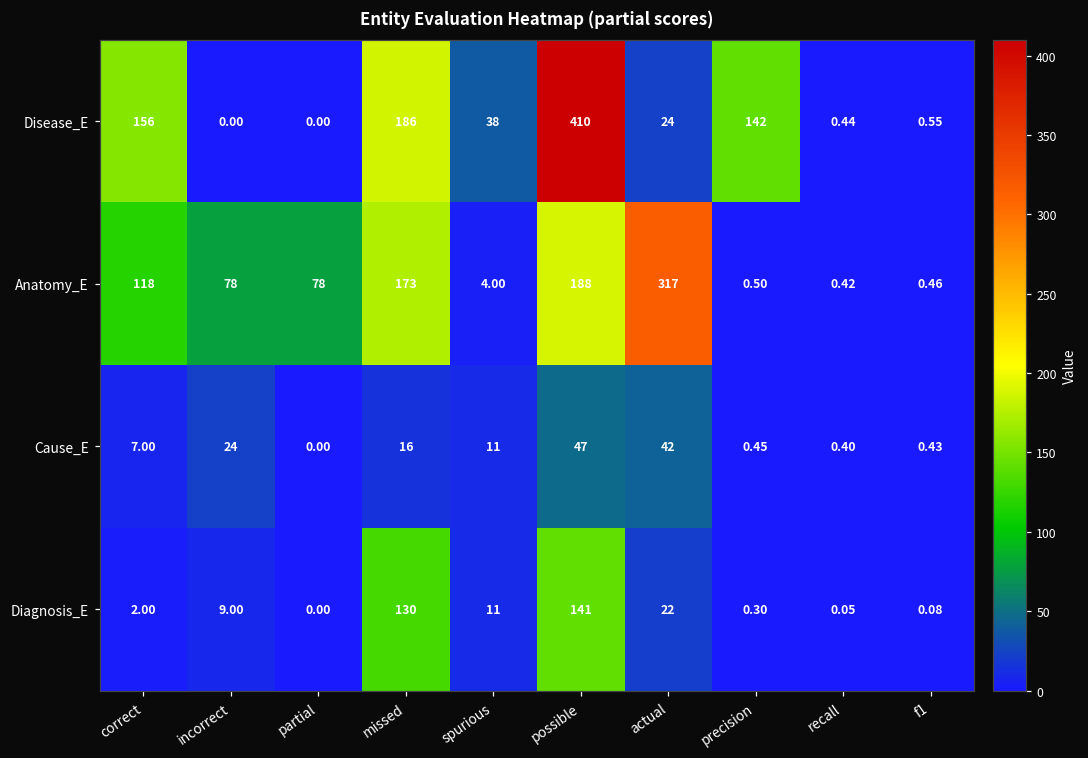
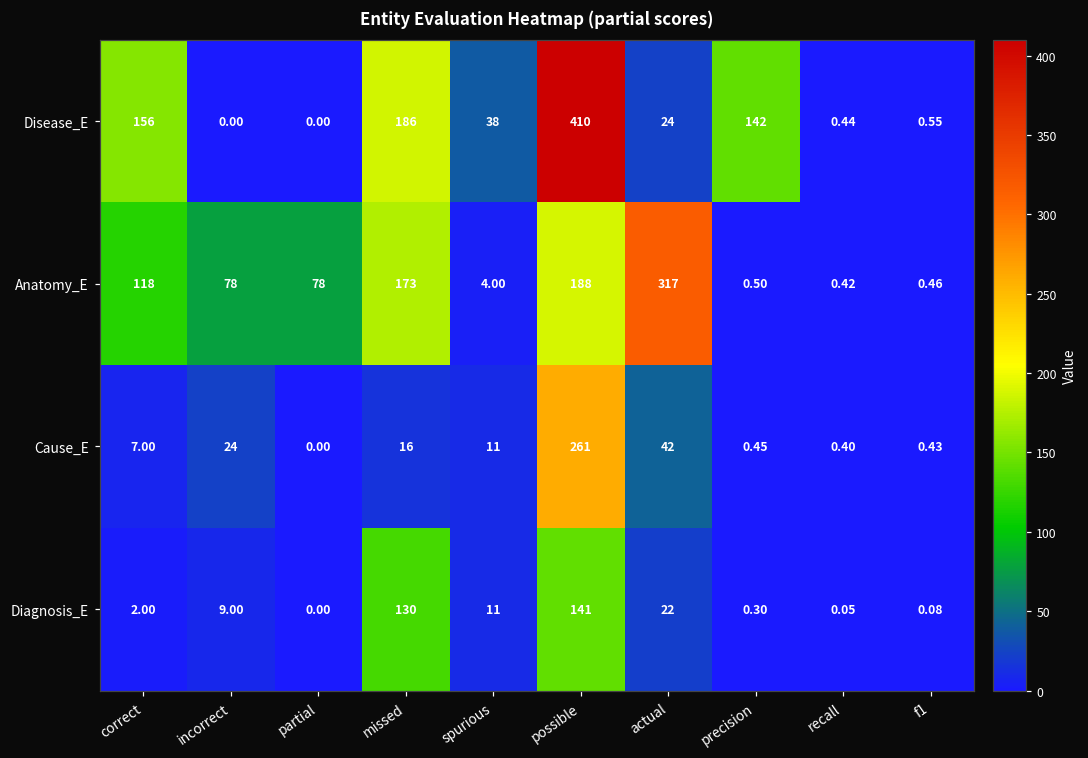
  {
    "Disease_E": {
      "correct": 156,
      "incorrect": 0.00,
      "partial": 0.00,
      "missed": 186,
      "spurious": 38,
      "possible": 410,
      "actual": 24,
      "precision": 142,
      "recall": 0.44,
      "f1": 0.55
    },
    "Anatomy_E": {
      "correct": 118,
      "incorrect": 78,
      "partial": 78,
      "missed": 173,
      "spurious": 4.00,
      "possible": 188,
      "actual": 317,
      "precision": 0.50,
      "recall": 0.42,
      "f1": 0.46
    },
    "Cause_E": {
      "correct": 7.00,
      "incorrect": 24,
      "partial": 0.00,
      "missed": 16,
      "spurious": 11,
-     "possible": 47,
+     "possible": 261,
      "actual": 42,
      "precision": 0.45,
      "recall": 0.40,
      "f1": 0.43
    },
    "Diagnosis_E": {
      "correct": 2.00,
      "incorrect": 9.00,
      "partial": 0.00,
      "missed": 130,
      "spurious": 11,
      "possible": 141,
      "actual": 22,
      "precision": 0.30,
      "recall": 0.05,
      "f1": 0.08
    }
  }
